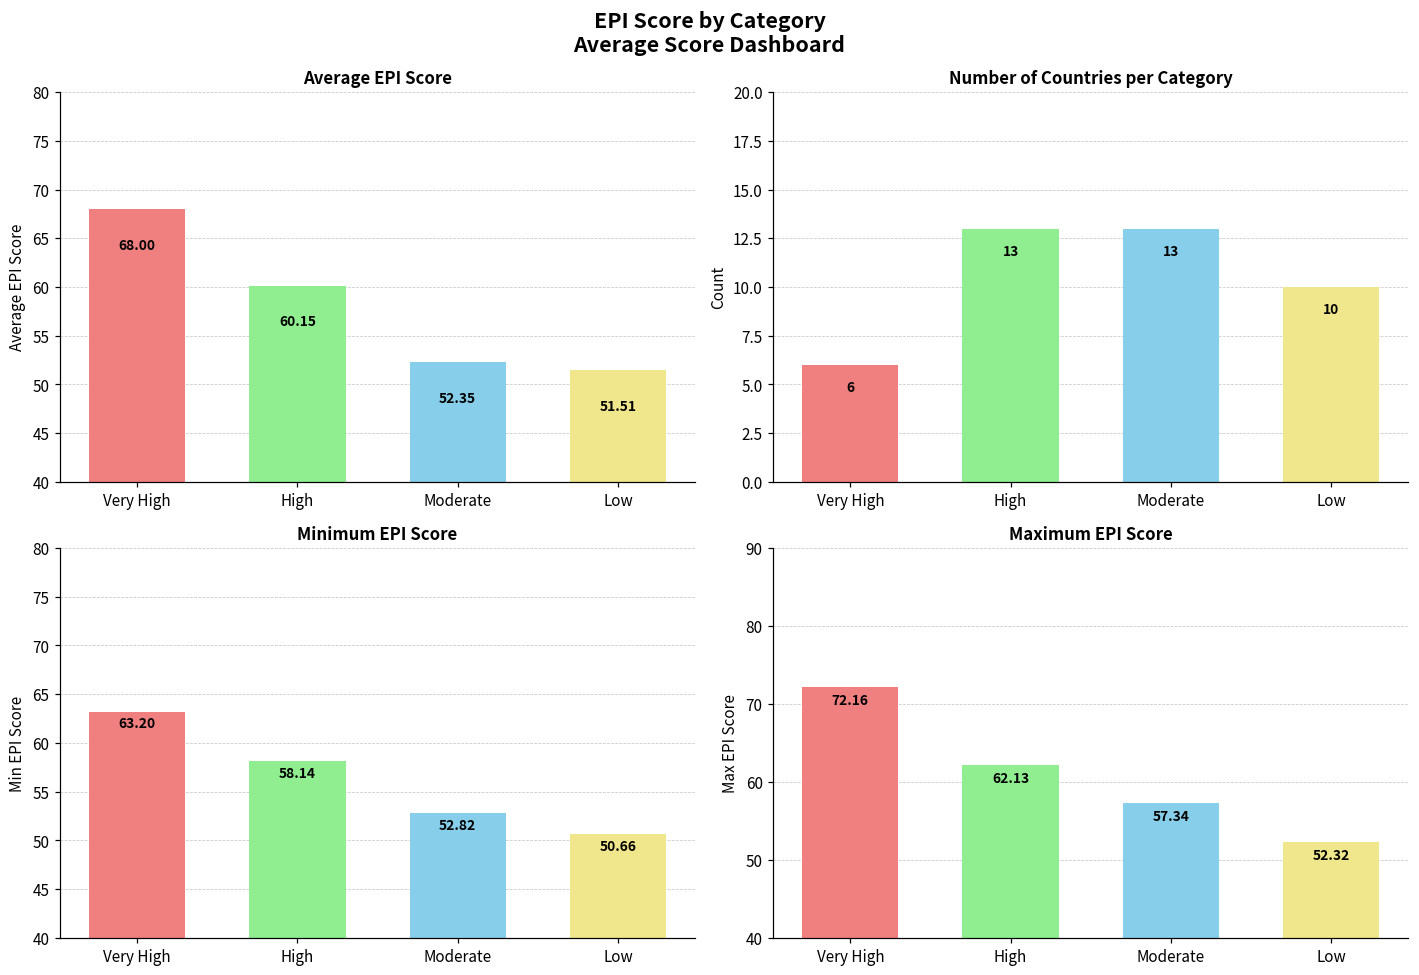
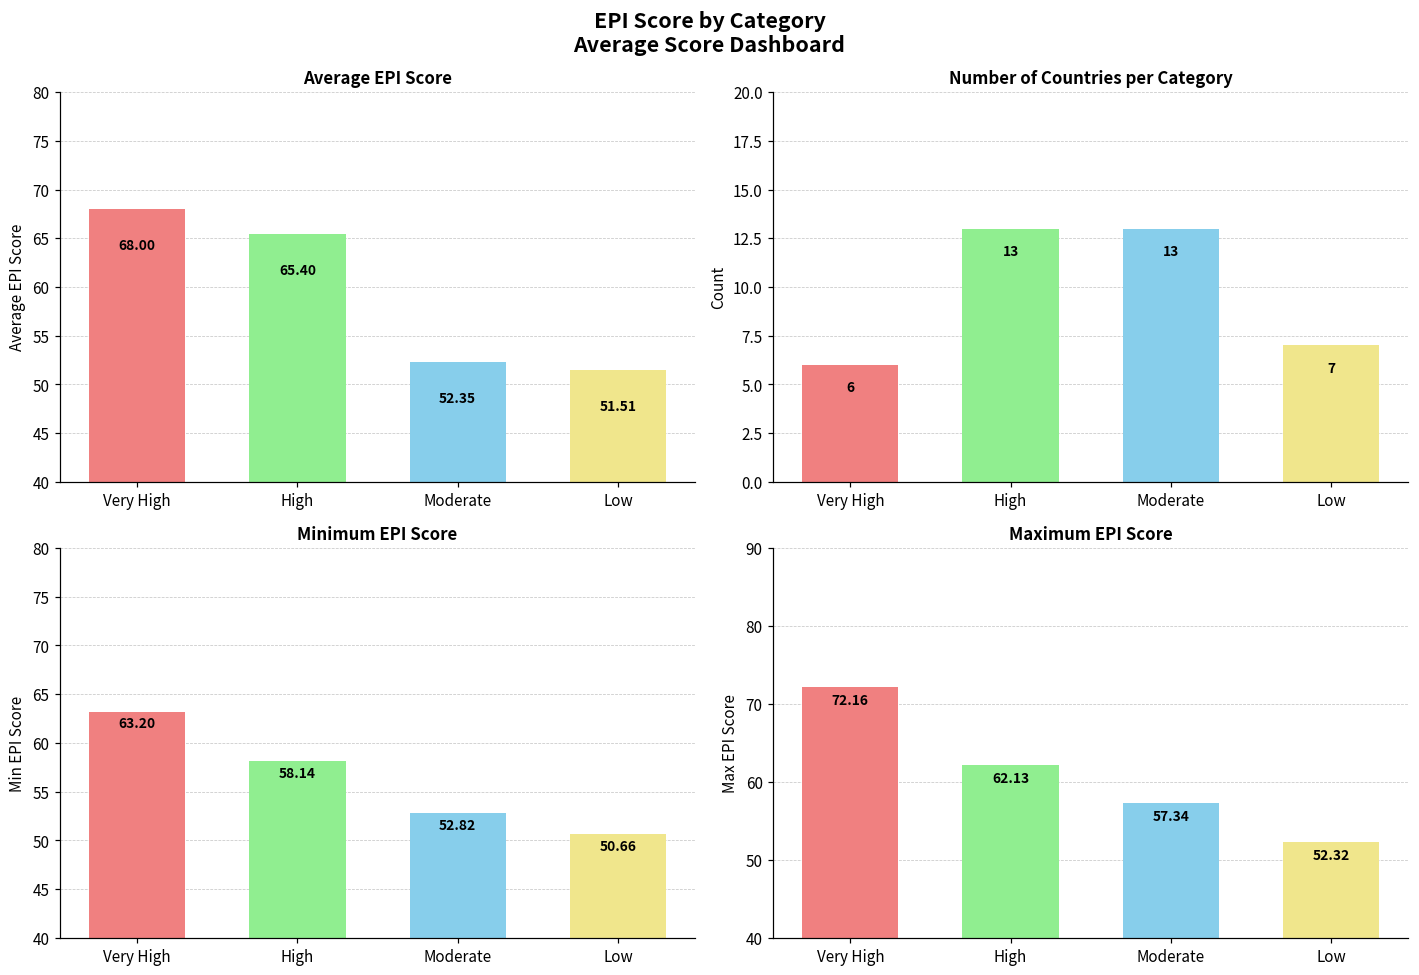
  {
    "Average EPI Score": {
      "Very High": 68.00,
-     "High": 60.15,
+     "High": 65.40,
      "Moderate": 52.35,
      "Low": 51.51
    },
    "Number of Countries per Category": {
      "Very High": 6,
      "High": 13,
      "Moderate": 13,
-     "Low": 10
+     "Low": 7
    },
    "Minimum EPI Score": {
      "Very High": 63.20,
      "High": 58.14,
      "Moderate": 52.82,
      "Low": 50.66
    },
    "Maximum EPI Score": {
      "Very High": 72.16,
      "High": 62.13,
      "Moderate": 57.34,
      "Low": 52.32
    }
  }
